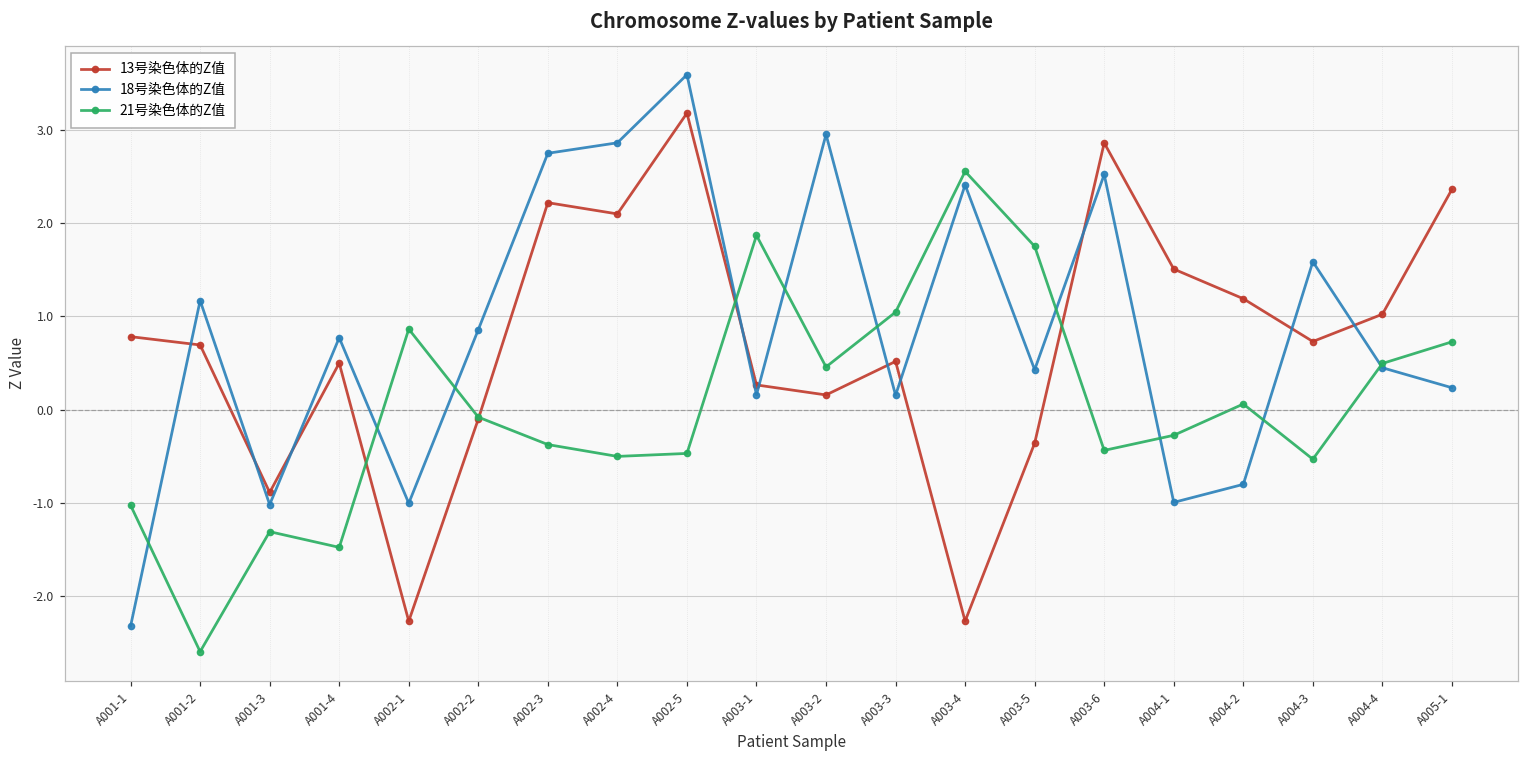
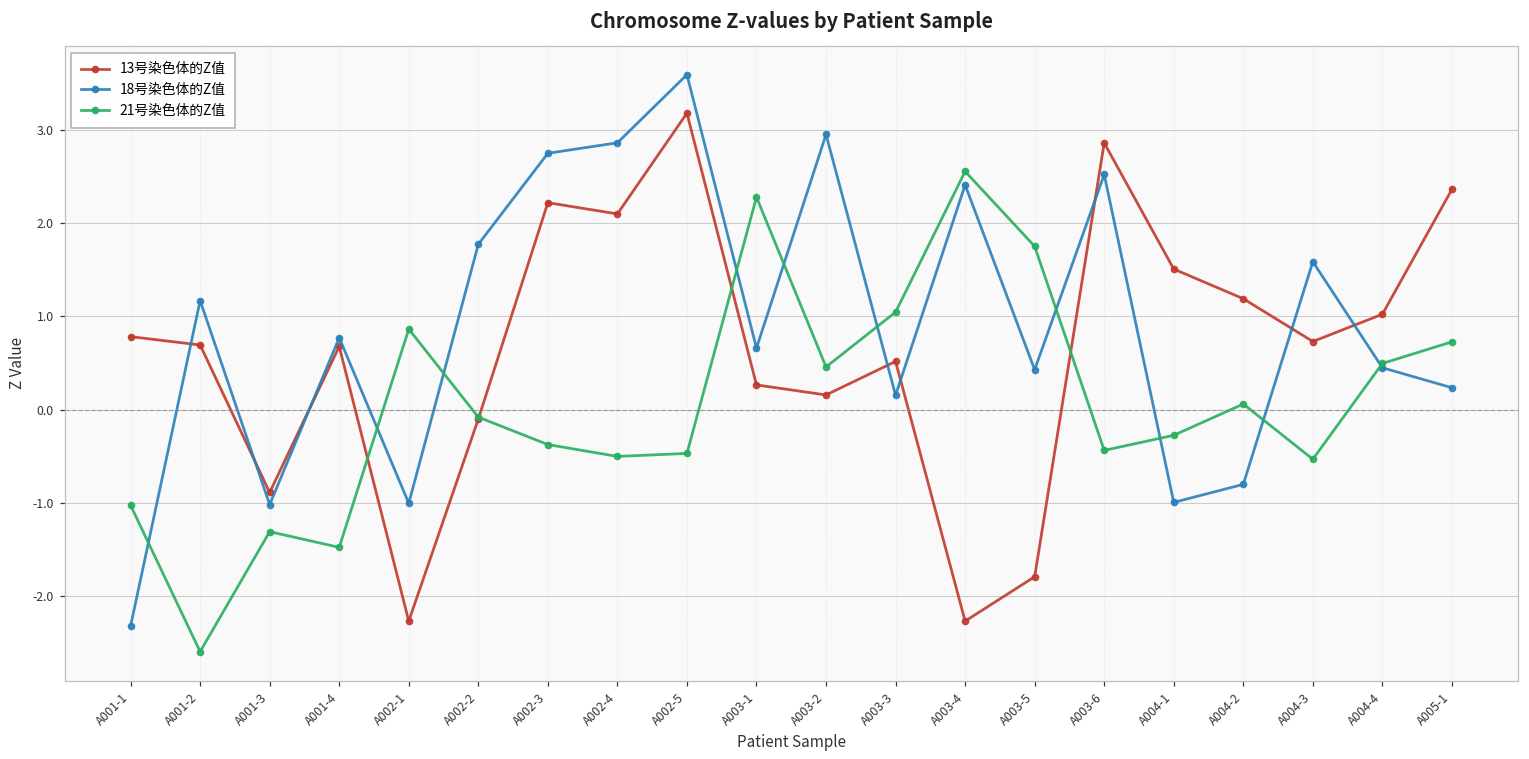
  {
    "13号染色体的Z值": {
      "A001-1": 0.8,
      "A001-2": 0.7,
      "A001-3": -0.9,
-     "A001-4": 0.5,
+     "A001-4": 0.7,
      "A002-1": -2.3,
      "A002-3": 2.2,
      "A002-4": 2.1,
      "A002-5": 3.2,
      "A003-1": 0.3,
      "A003-2": 0.2,
      "A003-3": 0.5,
      "A003-4": -2.3,
-     "A003-5": -0.4,
+     "A003-5": -1.8,
      "A003-6": 2.9,
      "A004-1": 1.5,
      "A004-2": 1.2,
      "A004-3": 0.7,
      "A004-4": 1.0,
      "A005-1": 2.4
    },
    "18号染色体的Z值": {
      "A001-1": -2.3,
      "A001-2": 1.2,
      "A001-3": -1.0,
      "A001-4": 0.8,
      "A002-1": -1.0,
-     "A002-2": 0.9,
+     "A002-2": 1.8,
      "A002-3": 2.7,
      "A002-4": 2.9,
      "A002-5": 3.6,
-     "A003-1": 0.2,
+     "A003-1": 0.7,
      "A003-2": 2.9,
      "A003-3": 0.2,
      "A003-4": 2.4,
      "A003-5": 0.4,
      "A003-6": 2.5,
      "A004-1": -1.0,
      "A004-2": -0.8,
      "A004-3": 1.6,
      "A004-4": 0.4,
      "A005-1": 0.2
    },
    "21号染色体的Z值": {
      "A001-1": -1.0,
      "A001-2": -2.6,
      "A001-3": -1.3,
      "A001-4": -1.5,
      "A002-1": 0.9,
      "A002-3": -0.4,
      "A002-4": -0.5,
      "A002-5": -0.5,
-     "A003-1": 1.9,
+     "A003-1": 2.3,
      "A003-2": 0.5,
      "A003-3": 1.0,
      "A003-4": 2.6,
      "A003-5": 1.8,
      "A003-6": -0.4,
      "A004-1": -0.3,
      "A004-2": 0.1,
      "A004-3": -0.5,
      "A004-4": 0.5,
      "A005-1": 0.7
    }
  }
